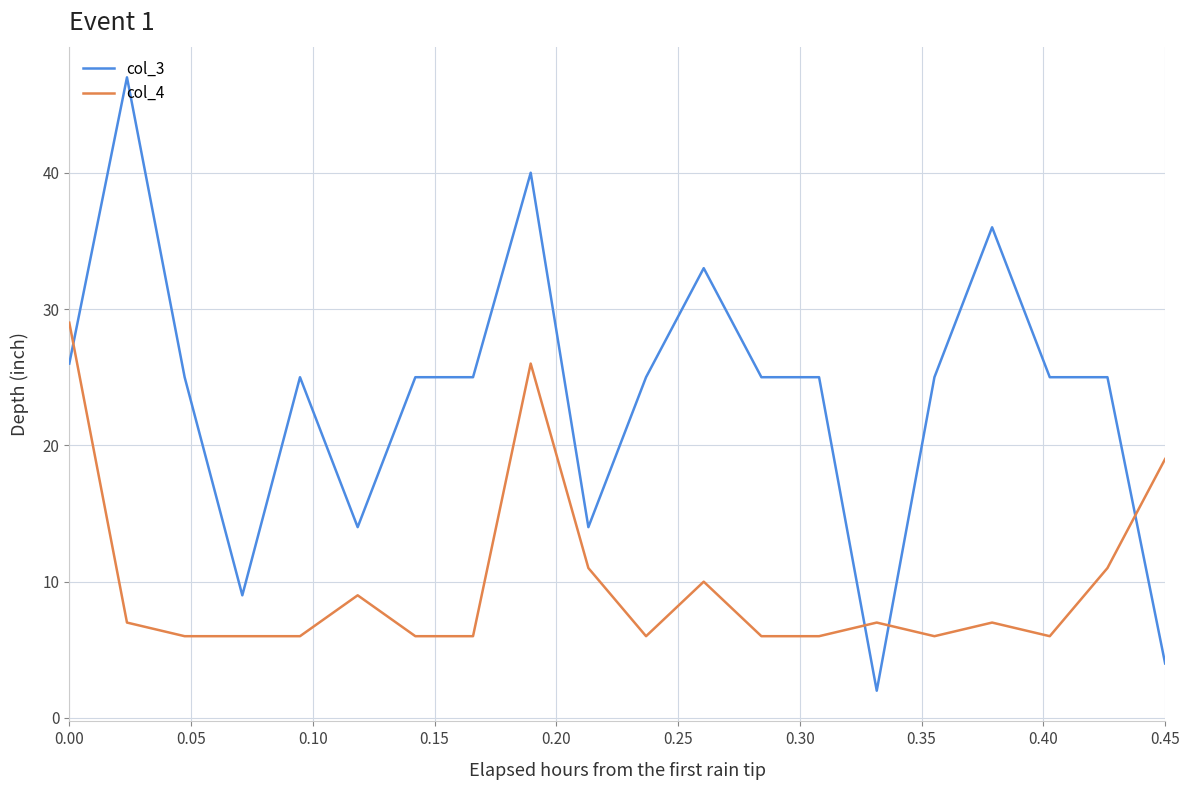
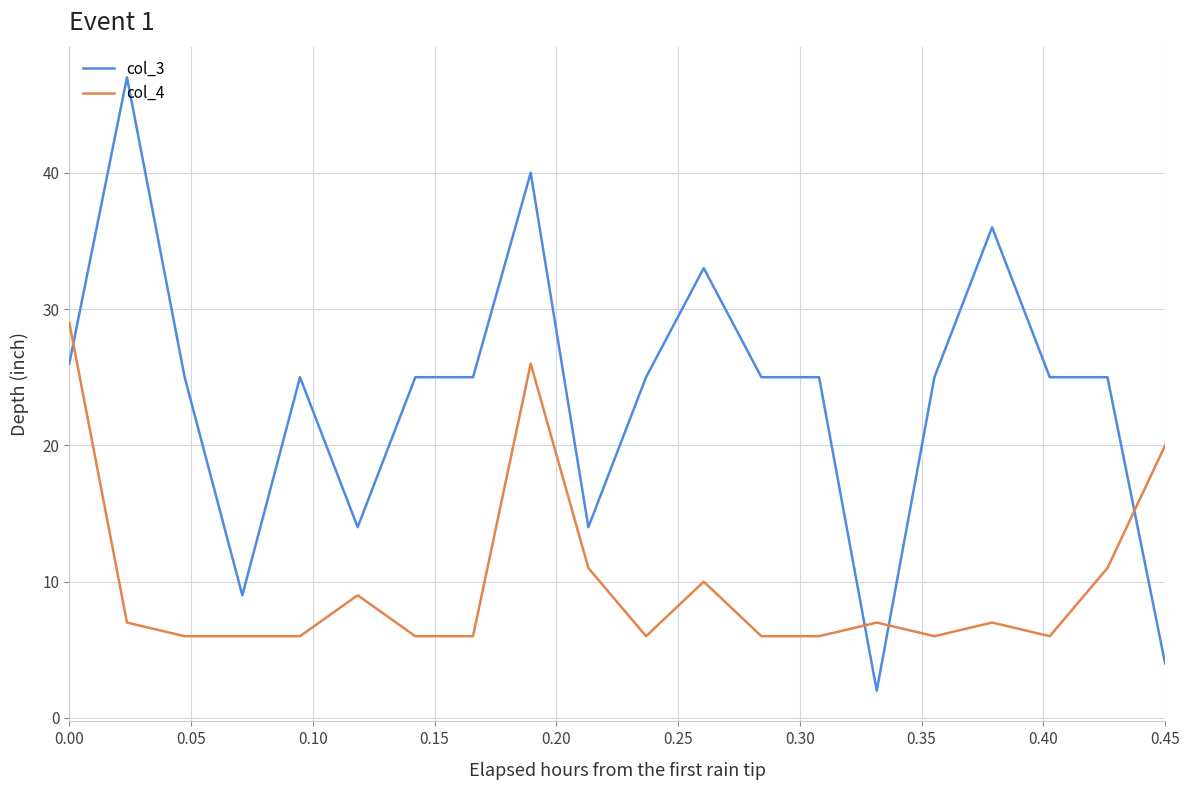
  {
    "col_3": {
      "0.00": 26,
      "0.45": 4
    },
    "col_4": {
      "0.00": 29,
-     "0.45": 19
+     "0.45": 20
    }
  }
